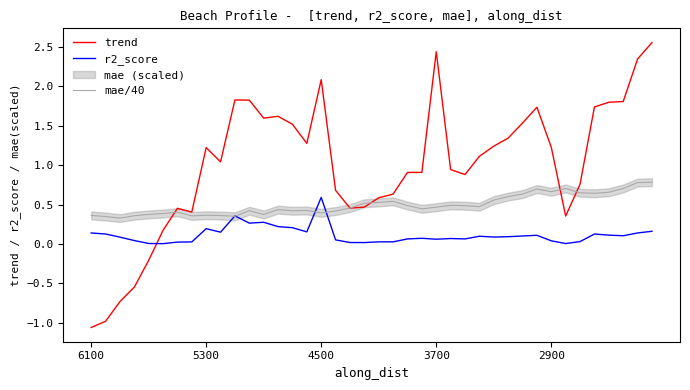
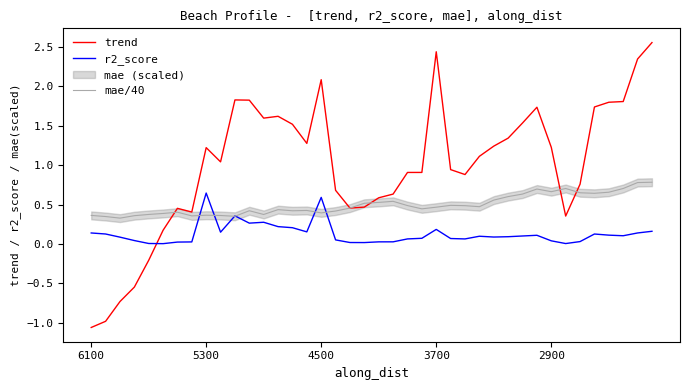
  {
    "trend": {
      "6100": -1.1,
      "5300": 1.2,
      "4500": 2.1,
      "3700": 2.4,
      "2900": 1.2
    },
    "r2_score": {
      "6100": 0.1,
-     "5300": 0.2,
+     "5300": 0.6,
      "4500": 0.6,
-     "3700": 0.1,
+     "3700": 0.2,
      "2900": 0.0
    },
    "mae/40": {
      "6100": 0.4,
      "5300": 0.4,
      "4500": 0.4,
      "3700": 0.5,
      "2900": 0.7
    }
  }
